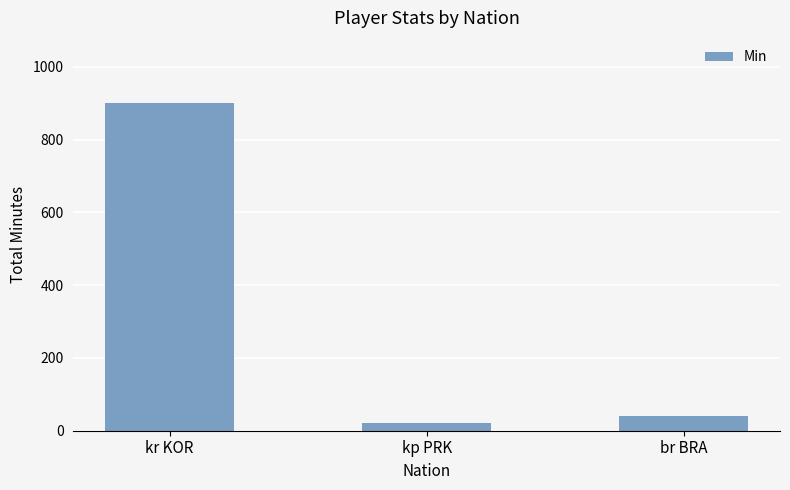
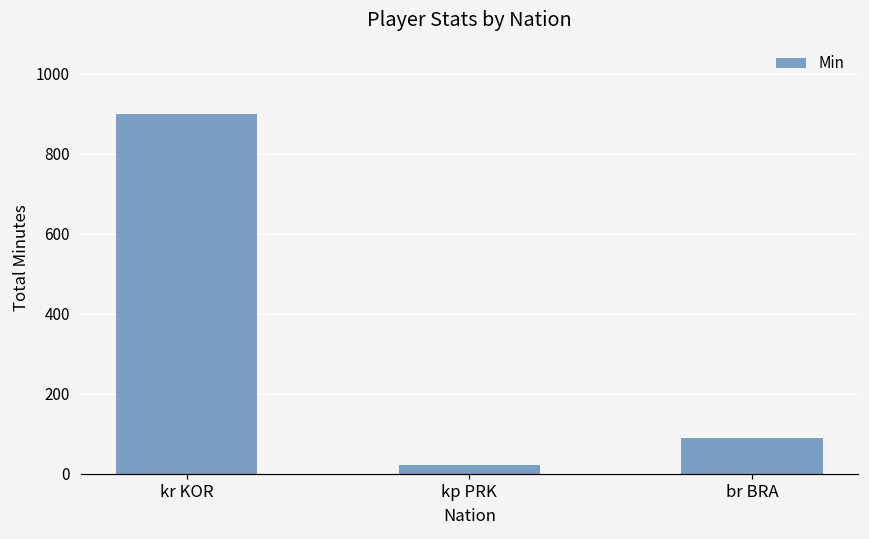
  {
    "kr KOR": 900,
    "kp PRK": 20,
-   "br BRA": 40
+   "br BRA": 90
  }
